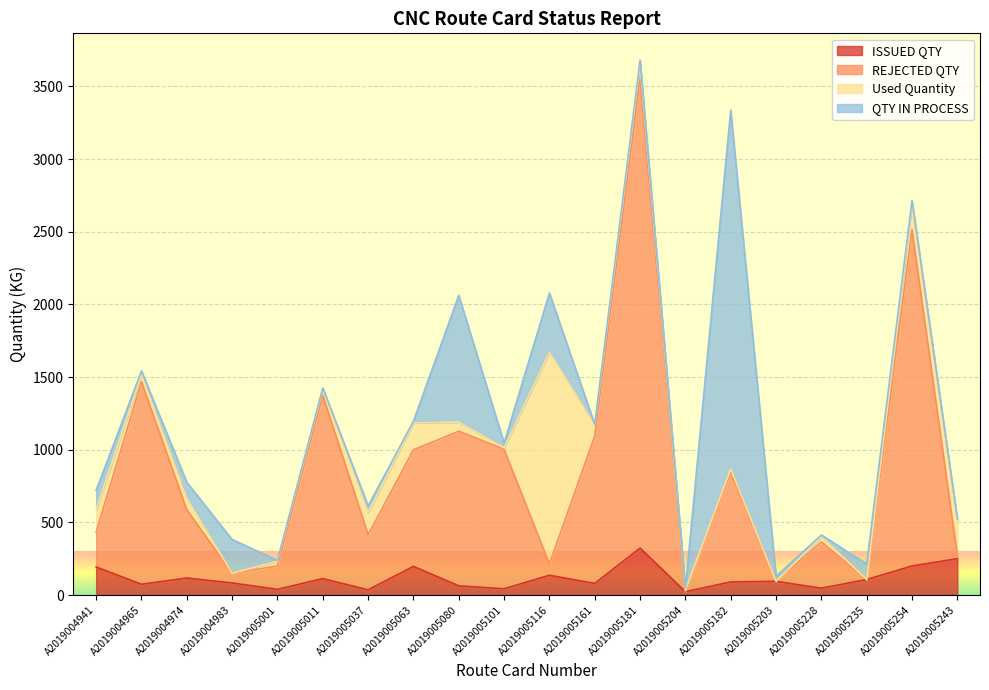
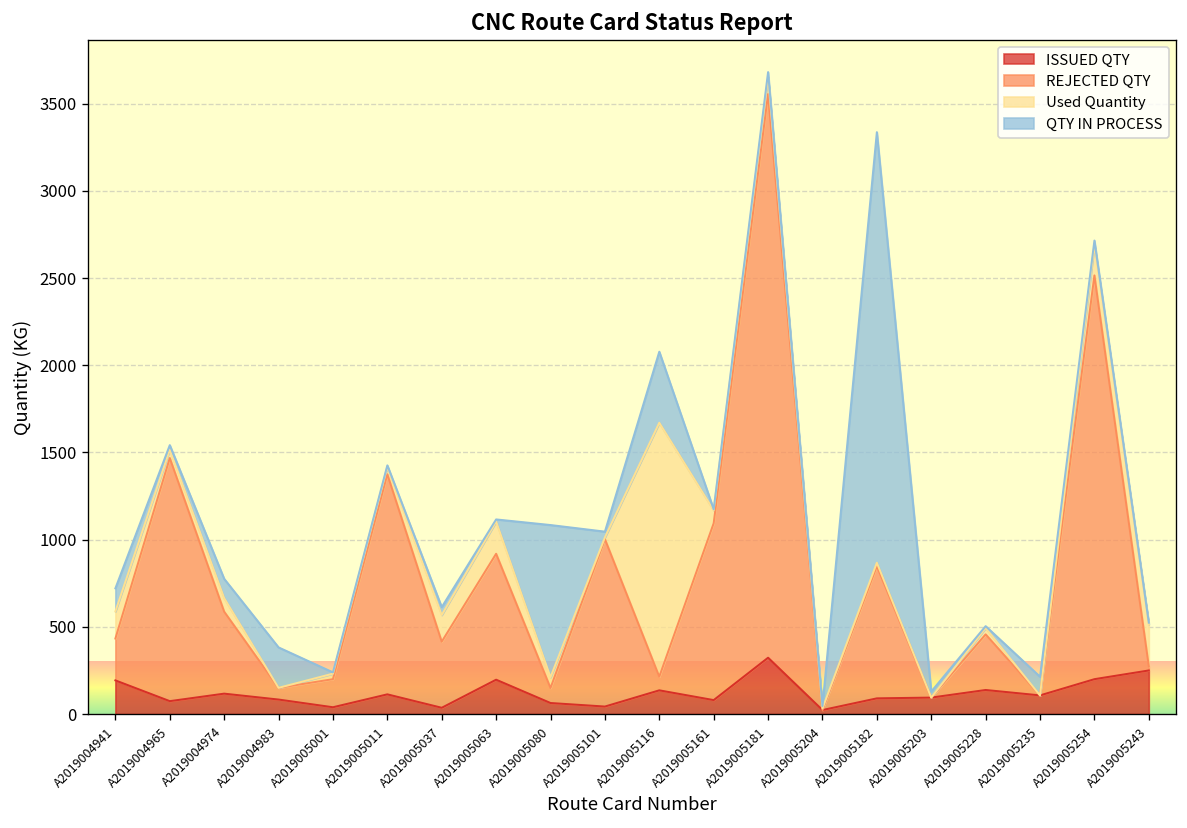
  {
    "ISSUED QTY": {
      "A2019004941": 190,
      "A2019004965": 70,
      "A2019004974": 120,
      "A2019004983": 80,
      "A2019005001": 40,
      "A2019005011": 110,
      "A2019005037": 40,
      "A2019005063": 200,
      "A2019005080": 60,
      "A2019005101": 40,
      "A2019005116": 140,
      "A2019005161": 80,
      "A2019005181": 320,
      "A2019005182": 90,
-     "A2019005228": 50,
+     "A2019005228": 140,
      "A2019005254": 200,
      "A2019005243": 250
    },
    "REJECTED QTY": {
      "A2019004941": 240,
      "A2019004965": 1390,
      "A2019004974": 470,
      "A2019005001": 160,
      "A2019005011": 1260,
      "A2019005037": 380,
-     "A2019005063": 800,
-     "A2019005080": 1060,
+     "A2019005063": 720,
+     "A2019005080": 90,
      "A2019005116": 80,
      "A2019005161": 1010,
      "A2019005181": 3230,
      "A2019005182": 760,
      "A2019005228": 320,
      "A2019005254": 2320,
      "A2019005243": 20
    },
    "Used Quantity": {
      "A2019004941": 160,
      "A2019004965": 50,
      "A2019004974": 80,
      "A2019005037": 150,
      "A2019005080": 60,
      "A2019005116": 1460,
      "A2019005181": 100,
      "A2019005182": 20,
      "A2019005254": 180
    },
    "QTY IN PROCESS": {
      "A2019004941": 130,
      "A2019004965": 30,
      "A2019004974": 110,
      "A2019004983": 230,
      "A2019005037": 50,
      "A2019005080": 870,
      "A2019005101": 30,
      "A2019005116": 410,
      "A2019005181": 30,
      "A2019005182": 2470,
      "A2019005203": 30,
      "A2019005235": 110,
      "A2019005254": 20
    }
  }
